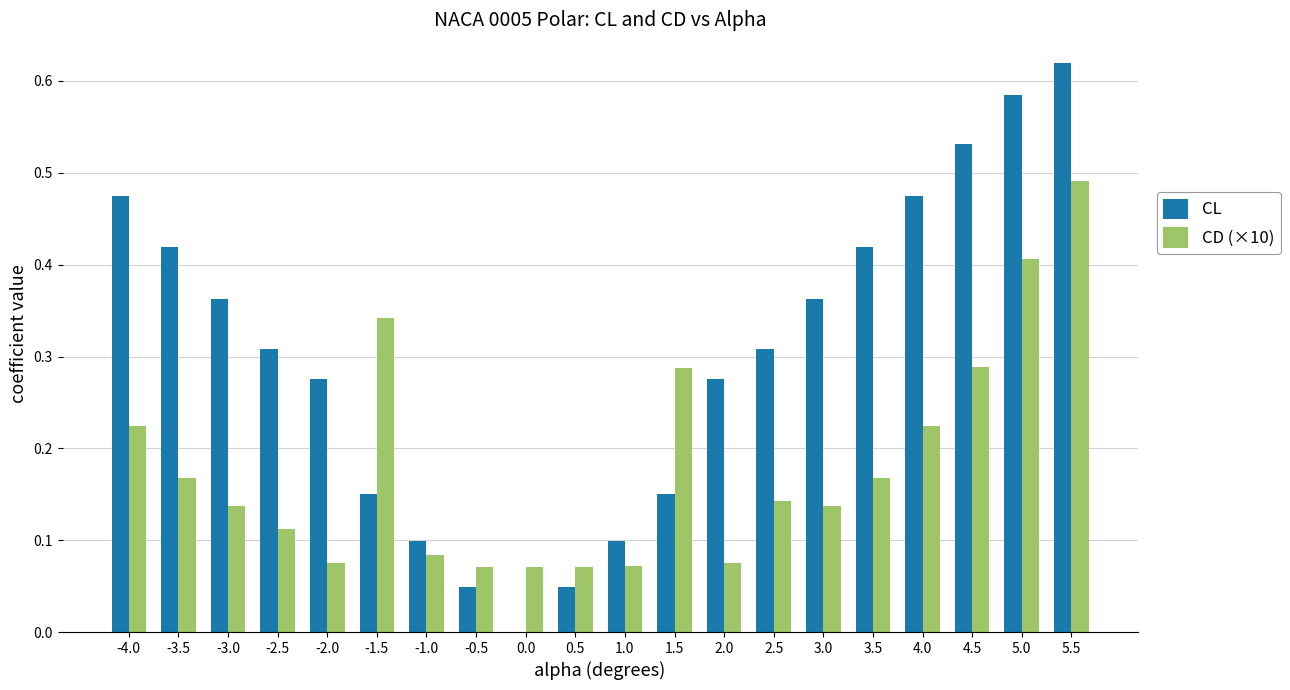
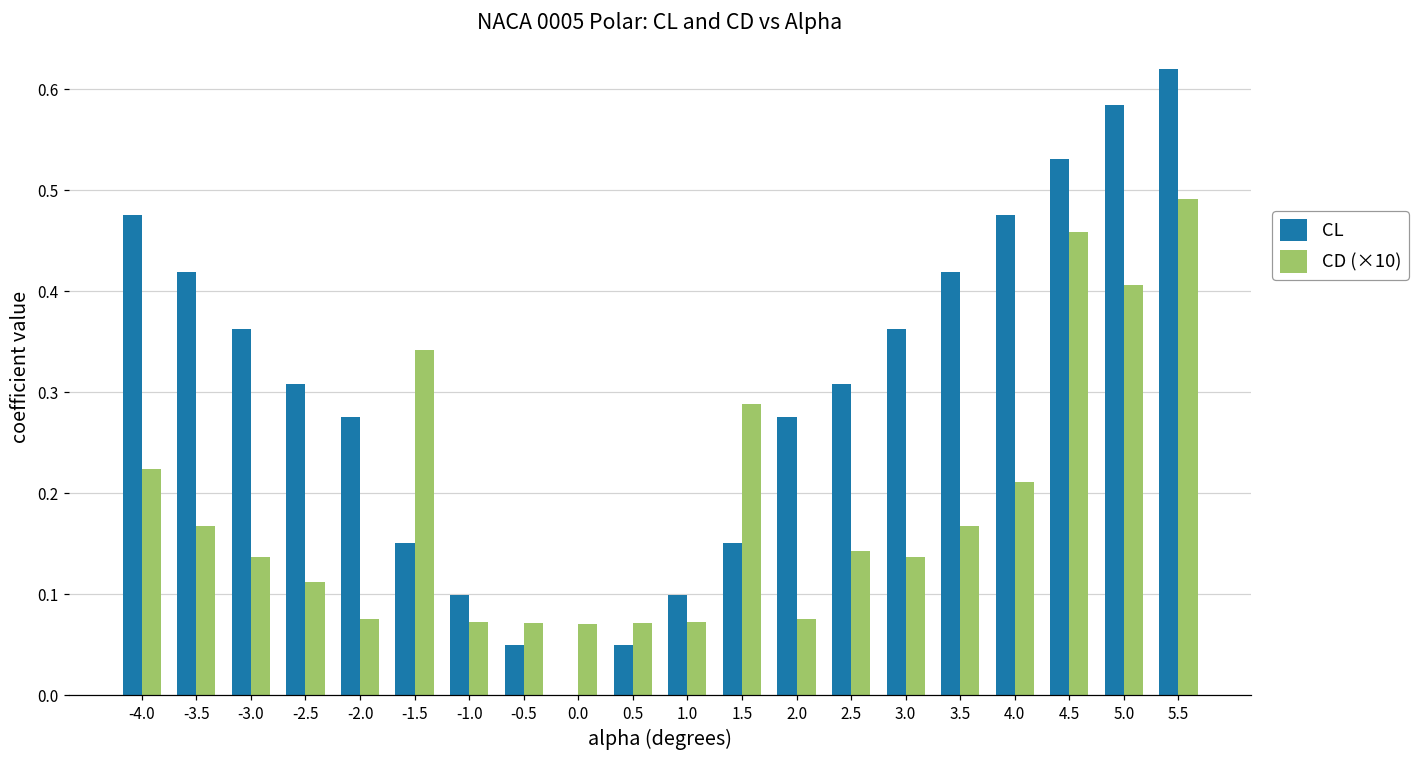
  {
    "CL": {
      "-4.0": 0.48,
      "-3.5": 0.42,
      "-3.0": 0.36,
      "-2.5": 0.31,
      "-2.0": 0.28,
      "-1.5": 0.15,
      "-1.0": 0.10,
      "-0.5": 0.05,
      "0.0": 0.00,
      "0.5": 0.05,
      "1.0": 0.10,
      "1.5": 0.15,
      "2.0": 0.28,
      "2.5": 0.31,
      "3.0": 0.36,
      "3.5": 0.42,
      "4.0": 0.48,
      "4.5": 0.53,
      "5.0": 0.58,
      "5.5": 0.62
    },
    "CD (×10)": {
      "-4.0": 0.22,
      "-3.5": 0.17,
      "-3.0": 0.14,
      "-2.5": 0.11,
      "-2.0": 0.08,
      "-1.5": 0.34,
-     "-1.0": 0.08,
+     "-1.0": 0.07,
      "-0.5": 0.07,
      "0.0": 0.07,
      "0.5": 0.07,
      "1.0": 0.07,
      "1.5": 0.29,
      "2.0": 0.08,
      "2.5": 0.14,
      "3.0": 0.14,
      "3.5": 0.17,
-     "4.0": 0.22,
-     "4.5": 0.29,
+     "4.0": 0.21,
+     "4.5": 0.46,
      "5.0": 0.41,
      "5.5": 0.49
    }
  }
